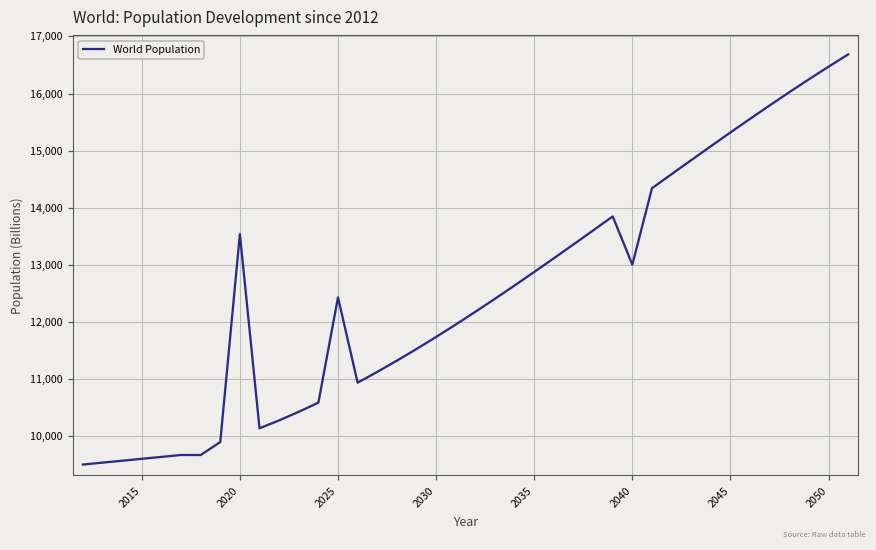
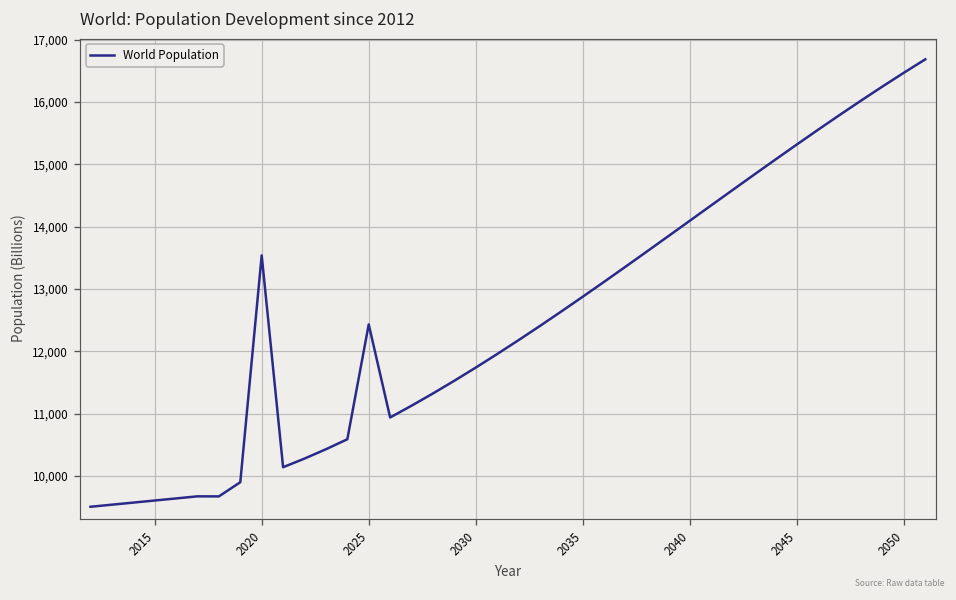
  {
    "2015": "9,600",
    "2020": "13,500",
    "2025": "12,400",
    "2030": "11,700",
    "2035": "12,900",
-   "2040": "13,000",
+   "2040": "14,100",
    "2045": "15,300",
    "2050": "16,500"
  }
